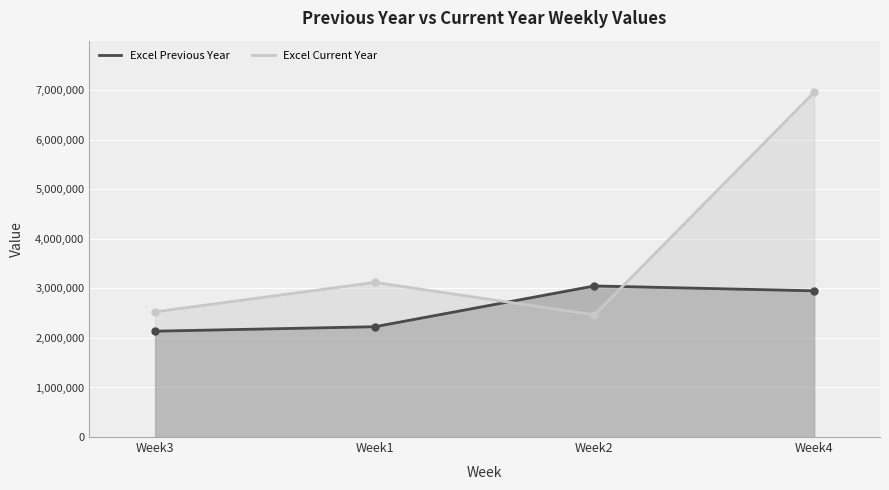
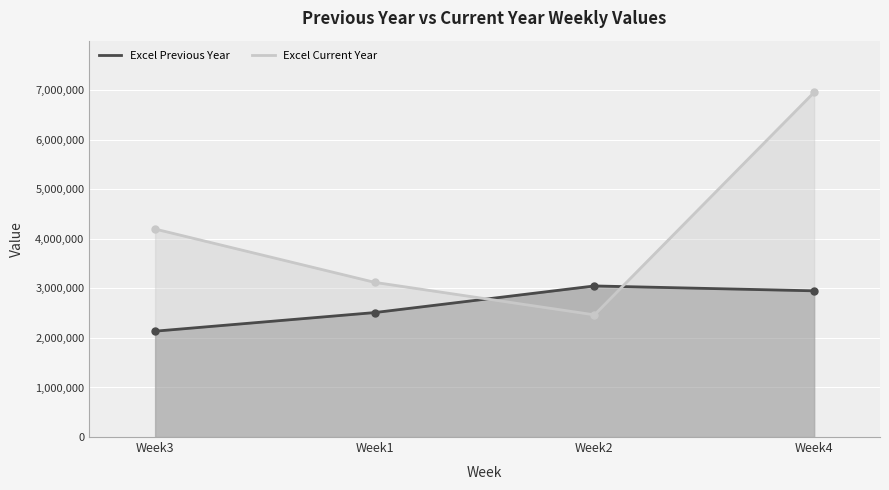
  {
    "Excel Previous Year": {
      "Week3": "2,100,000",
-     "Week1": "2,200,000",
+     "Week1": "2,500,000",
      "Week2": "3,000,000",
      "Week4": "2,900,000"
    },
    "Excel Current Year": {
-     "Week3": "2,500,000",
+     "Week3": "4,200,000",
      "Week1": "3,100,000",
      "Week2": "2,500,000",
      "Week4": "7,000,000"
    }
  }
